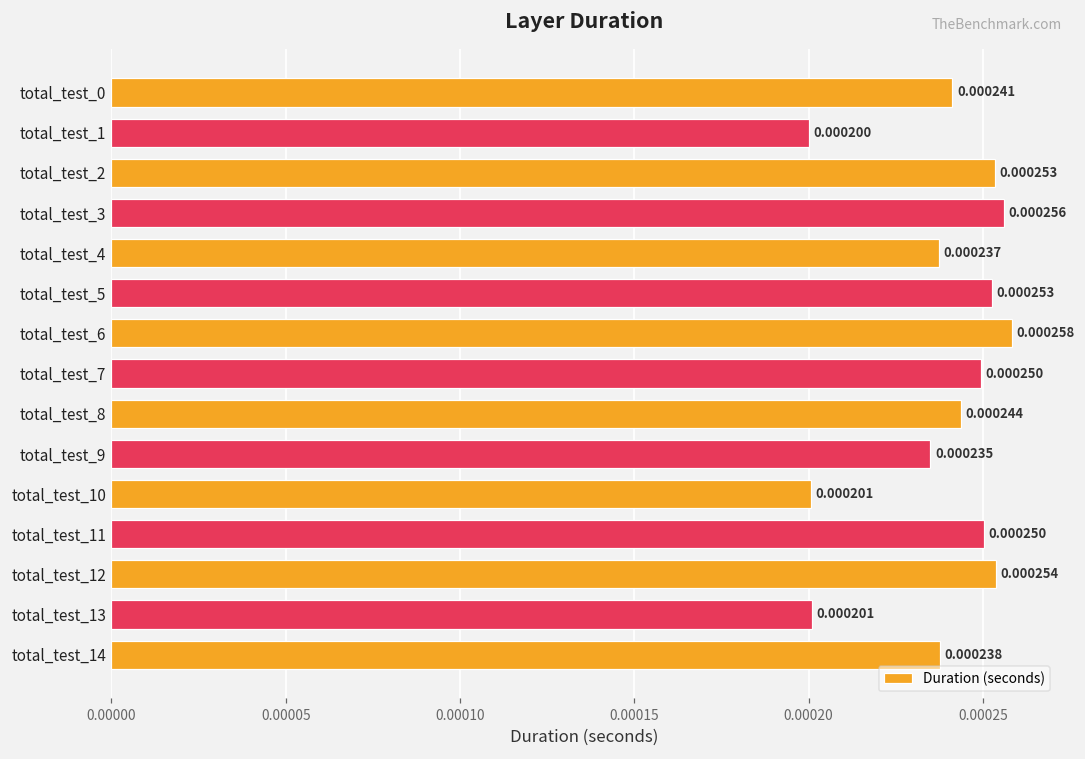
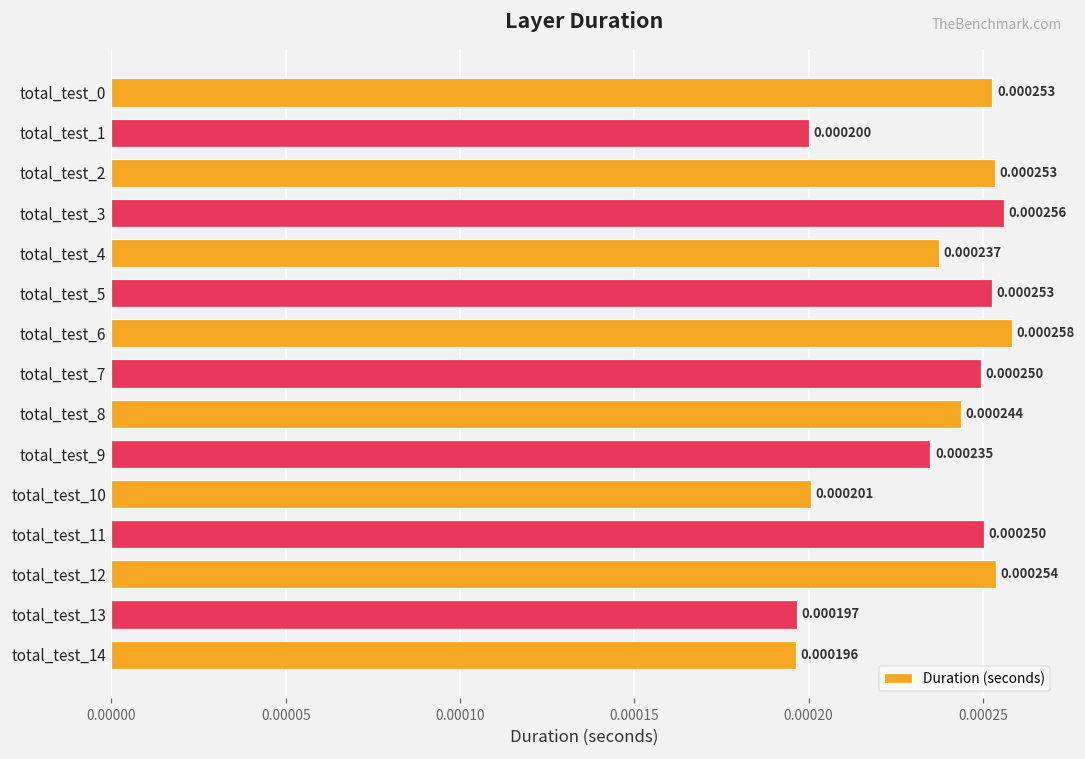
  {
-   "total_test_0": 0.000241,
+   "total_test_0": 0.000253,
    "total_test_1": 0.000200,
    "total_test_2": 0.000253,
    "total_test_3": 0.000256,
    "total_test_4": 0.000237,
    "total_test_5": 0.000253,
    "total_test_6": 0.000258,
    "total_test_7": 0.000250,
    "total_test_8": 0.000244,
    "total_test_9": 0.000235,
    "total_test_10": 0.000201,
    "total_test_11": 0.000250,
    "total_test_12": 0.000254,
-   "total_test_13": 0.000201,
-   "total_test_14": 0.000238
+   "total_test_13": 0.000197,
+   "total_test_14": 0.000196
  }
